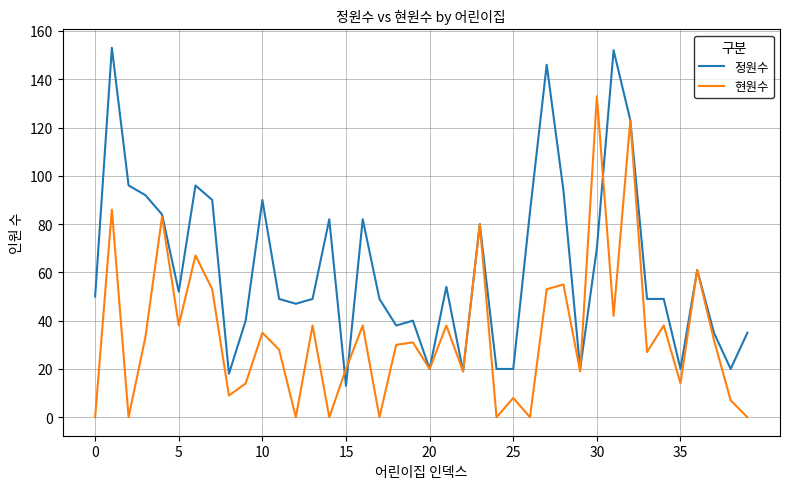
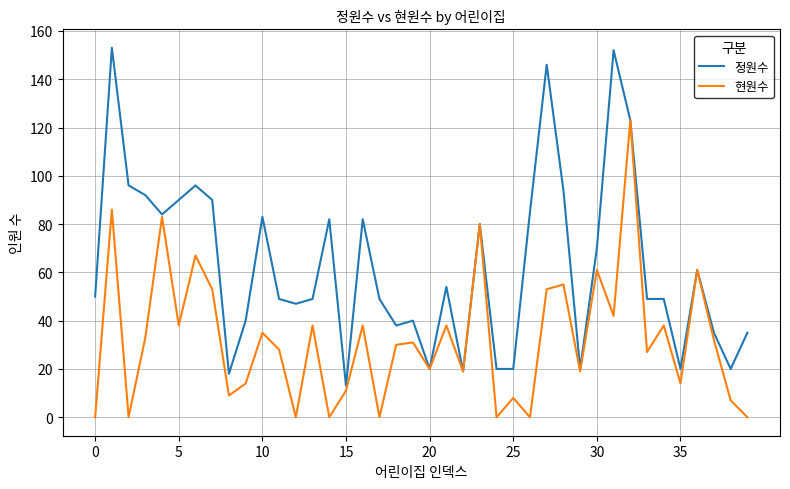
  {
    "정원수": {
      "0": 50,
-     "5": 52,
-     "10": 90,
+     "5": 90,
+     "10": 83,
      "15": 13,
      "25": 20,
      "30": 70,
      "35": 20
    },
    "현원수": {
      "0": 0,
      "5": 38,
      "10": 35,
-     "15": 20,
+     "15": 11,
      "25": 8,
-     "30": 133,
+     "30": 61,
      "35": 14
    }
  }
